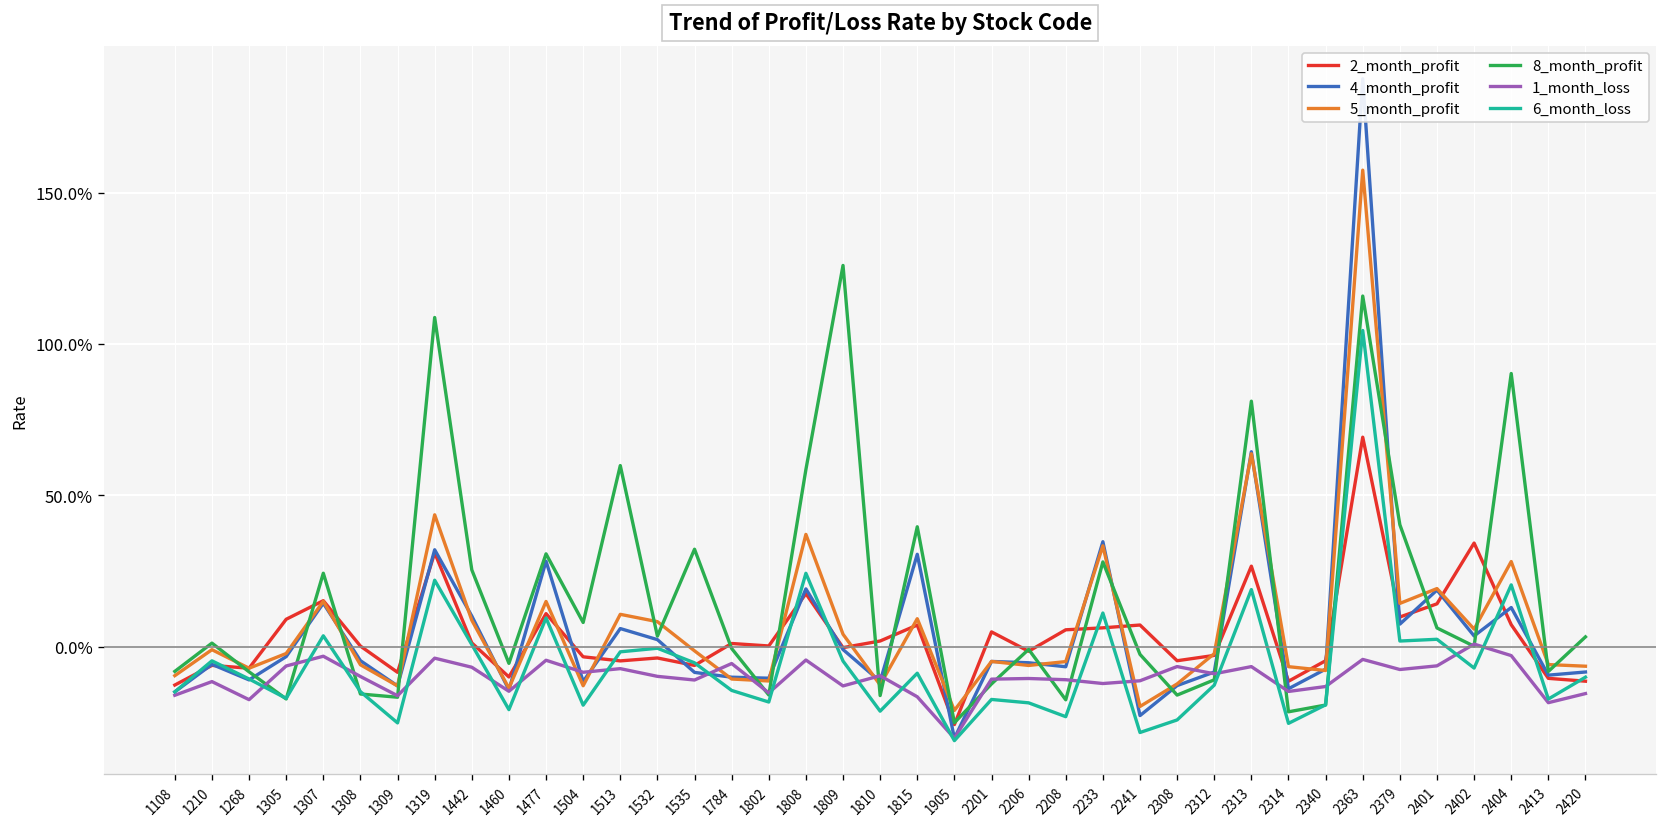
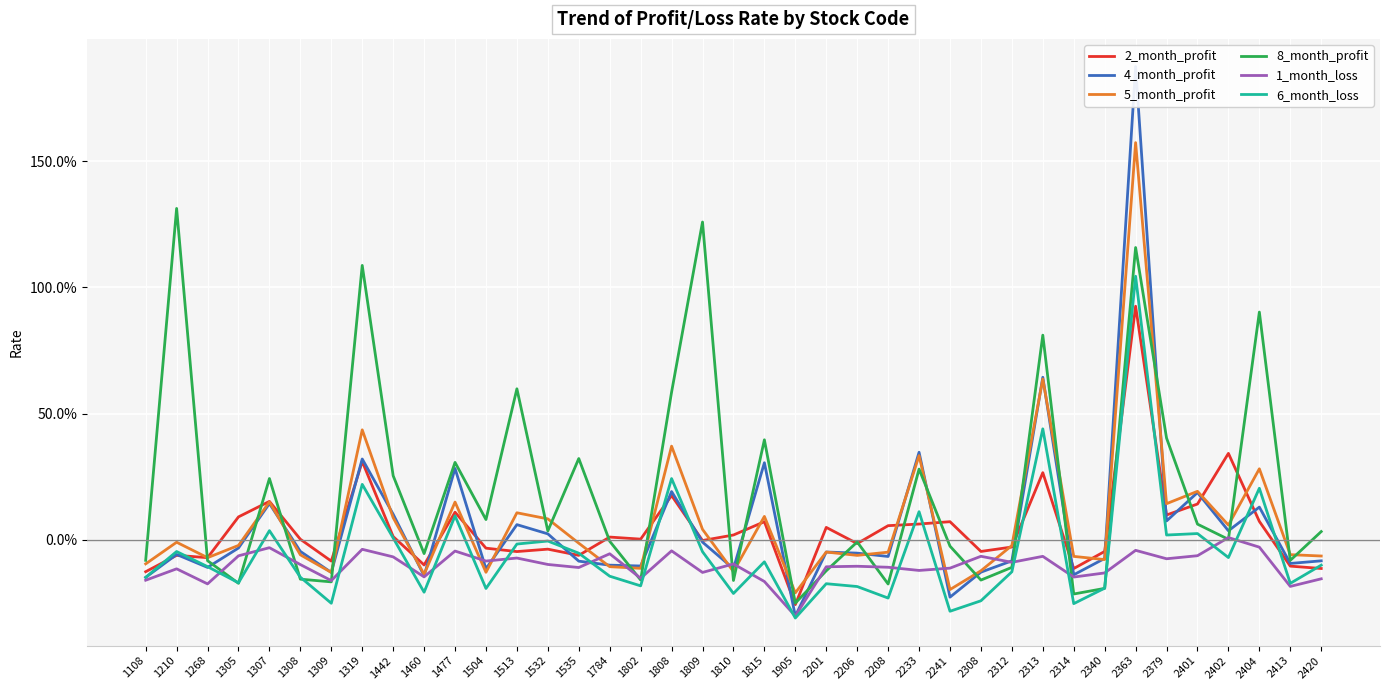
  {
    "2_month_profit": {
      "1108": "-13%",
      "1305": "9%",
      "1308": "0%",
      "1309": "-8%",
      "1460": "-10%",
      "1477": "11%",
      "1504": "-3%",
      "1513": "-5%",
      "1532": "-4%",
      "1784": "1%",
      "1802": "0%",
      "1808": "18%",
      "1810": "2%",
      "1815": "7%",
      "2201": "5%",
      "2208": "6%",
      "2233": "6%",
      "2241": "7%",
      "2308": "-5%",
      "2313": "27%",
      "2314": "-11%",
      "2340": "-5%",
-     "2363": "69%",
+     "2363": "93%",
      "2379": "10%",
      "2401": "14%",
      "2402": "34%",
      "2404": "7%",
      "2413": "-10%",
      "2420": "-11%"
    },
    "4_month_profit": {
      "1305": "-3%",
      "1308": "-5%",
      "1442": "10%",
      "1477": "28%",
      "1504": "-12%",
      "1513": "6%",
      "1532": "2%",
      "1535": "-9%",
      "1808": "19%",
      "1810": "-11%",
      "1815": "31%",
      "2208": "-7%",
      "2233": "35%",
      "2241": "-23%",
      "2379": "7%",
      "2402": "4%",
      "2404": "13%",
      "2413": "-9%",
      "2420": "-8%"
    },
    "5_month_profit": {
      "1108": "-10%",
      "1210": "-1%",
      "1305": "-2%",
      "1308": "-6%",
      "1319": "44%",
      "1442": "9%",
      "1477": "15%",
      "1504": "-13%",
      "1513": "11%",
      "1532": "8%",
      "1535": "-1%",
      "1808": "37%",
      "1809": "4%",
      "1810": "-13%",
      "1815": "9%",
      "1905": "-21%",
      "2208": "-5%",
      "2233": "33%",
      "2241": "-20%",
      "2314": "-7%",
      "2363": "157%",
      "2379": "14%",
      "2402": "6%",
      "2404": "28%",
      "2413": "-6%",
      "2420": "-6%"
    },
    "8_month_profit": {
      "1108": "-8%",
-     "1210": "1%",
+     "1210": "131%",
      "1268": "-8%",
      "1307": "24%",
      "1319": "109%",
      "1442": "25%",
      "1460": "-6%",
      "1477": "31%",
      "1504": "8%",
      "1513": "60%",
      "1532": "3%",
      "1535": "32%",
      "1784": "-1%",
      "1808": "59%",
      "1809": "126%",
      "1810": "-16%",
      "1815": "40%",
      "2201": "-12%",
      "2208": "-18%",
      "2233": "28%",
      "2241": "-3%",
      "2308": "-16%",
      "2312": "-11%",
      "2313": "81%",
      "2314": "-22%",
      "2363": "116%",
      "2379": "40%",
      "2401": "6%",
      "2404": "90%",
      "2413": "-8%",
      "2420": "3%"
    },
    "1_month_loss": {
      "1108": "-16%",
      "1210": "-12%",
      "1268": "-18%",
      "1305": "-6%",
      "1307": "-3%",
      "1308": "-10%",
      "1319": "-4%",
      "1442": "-7%",
      "1477": "-4%",
      "1504": "-8%",
      "1513": "-7%",
      "1532": "-10%",
      "1535": "-11%",
      "1784": "-6%",
      "1808": "-4%",
      "1809": "-13%",
      "1810": "-10%",
      "1815": "-17%",
      "2201": "-11%",
      "2206": "-11%",
      "2208": "-11%",
      "2233": "-12%",
      "2241": "-11%",
      "2308": "-7%",
      "2313": "-7%",
      "2340": "-13%",
      "2363": "-4%",
      "2379": "-8%",
      "2401": "-6%",
      "2404": "-3%",
      "2413": "-19%",
      "2420": "-16%"
    },
    "6_month_loss": {
      "1210": "-5%",
      "1307": "4%",
      "1309": "-25%",
      "1319": "22%",
      "1460": "-21%",
      "1477": "9%",
      "1504": "-19%",
      "1513": "-2%",
      "1532": "-1%",
      "1784": "-14%",
      "1802": "-18%",
      "1808": "24%",
      "1809": "-5%",
      "1810": "-21%",
      "1815": "-9%",
      "2201": "-17%",
      "2206": "-19%",
      "2208": "-23%",
      "2233": "11%",
      "2241": "-28%",
      "2308": "-24%",
      "2312": "-13%",
-     "2313": "19%",
+     "2313": "44%",
      "2314": "-25%",
      "2363": "104%",
      "2379": "2%",
      "2401": "2%",
      "2402": "-7%",
      "2404": "20%",
      "2413": "-17%",
      "2420": "-10%"
    }
  }
